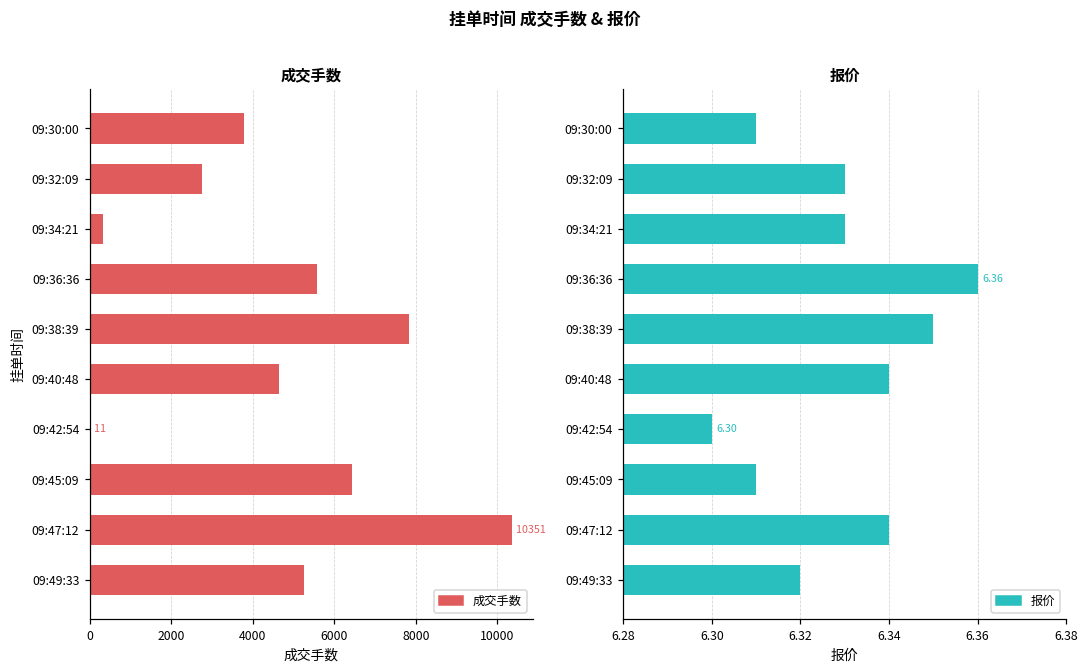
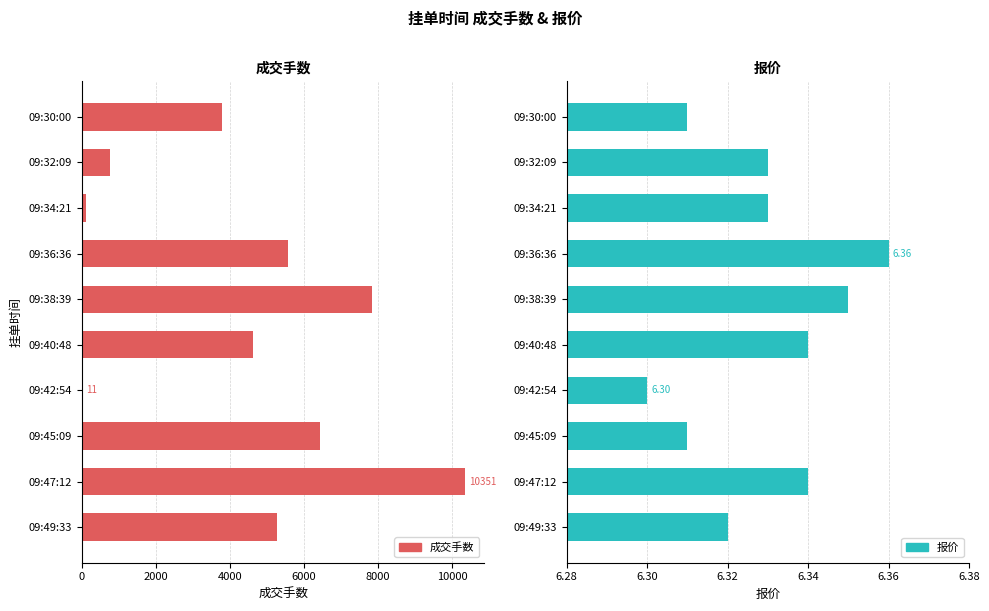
  {
    "成交手数": {
      "09:30:00": 3800,
-     "09:32:09": 2700,
-     "09:34:21": 300,
+     "09:32:09": 800,
+     "09:34:21": 100,
      "09:36:36": 5600,
      "09:38:39": 7800,
      "09:40:48": 4600,
      "09:45:09": 6400,
      "09:49:33": 5300
    },
    "报价": {
      "09:36:36": 6.36,
      "09:42:54": 6.30
    }
  }
